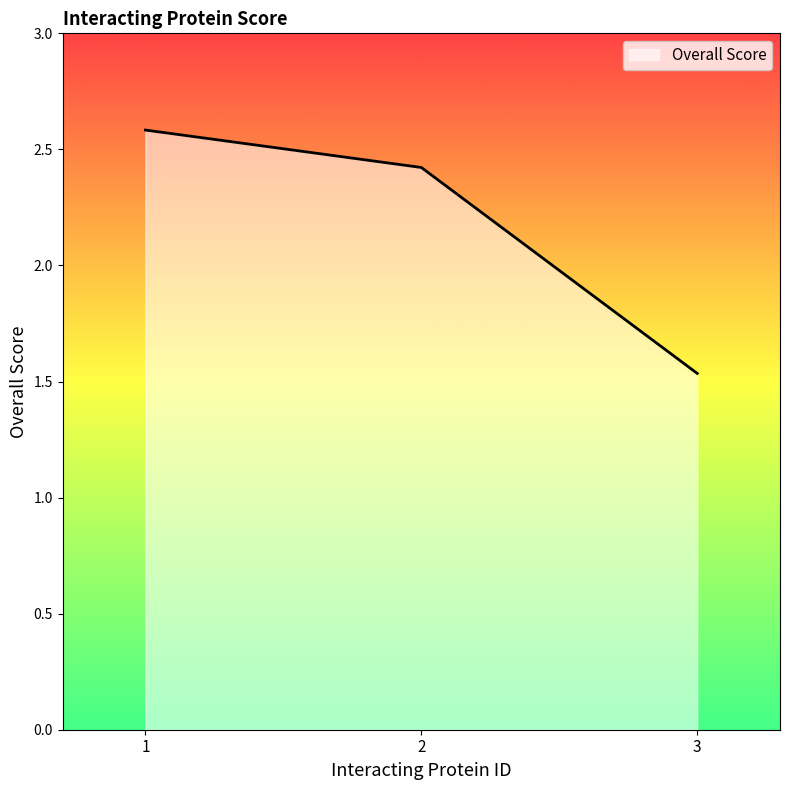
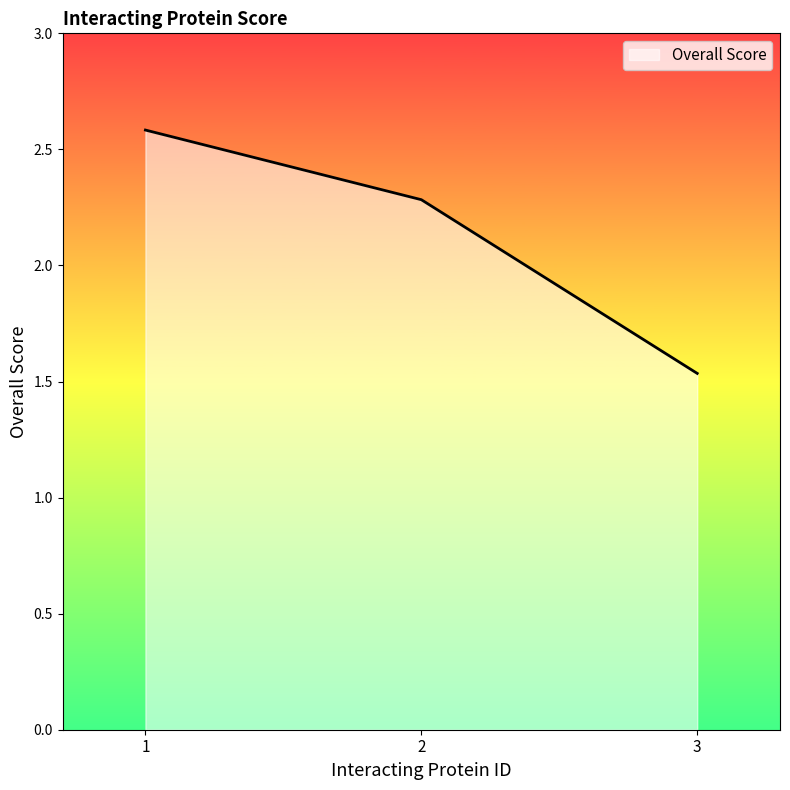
  {
    "1": 2.58,
-   "2": 2.42,
+   "2": 2.28,
    "3": 1.54
  }
